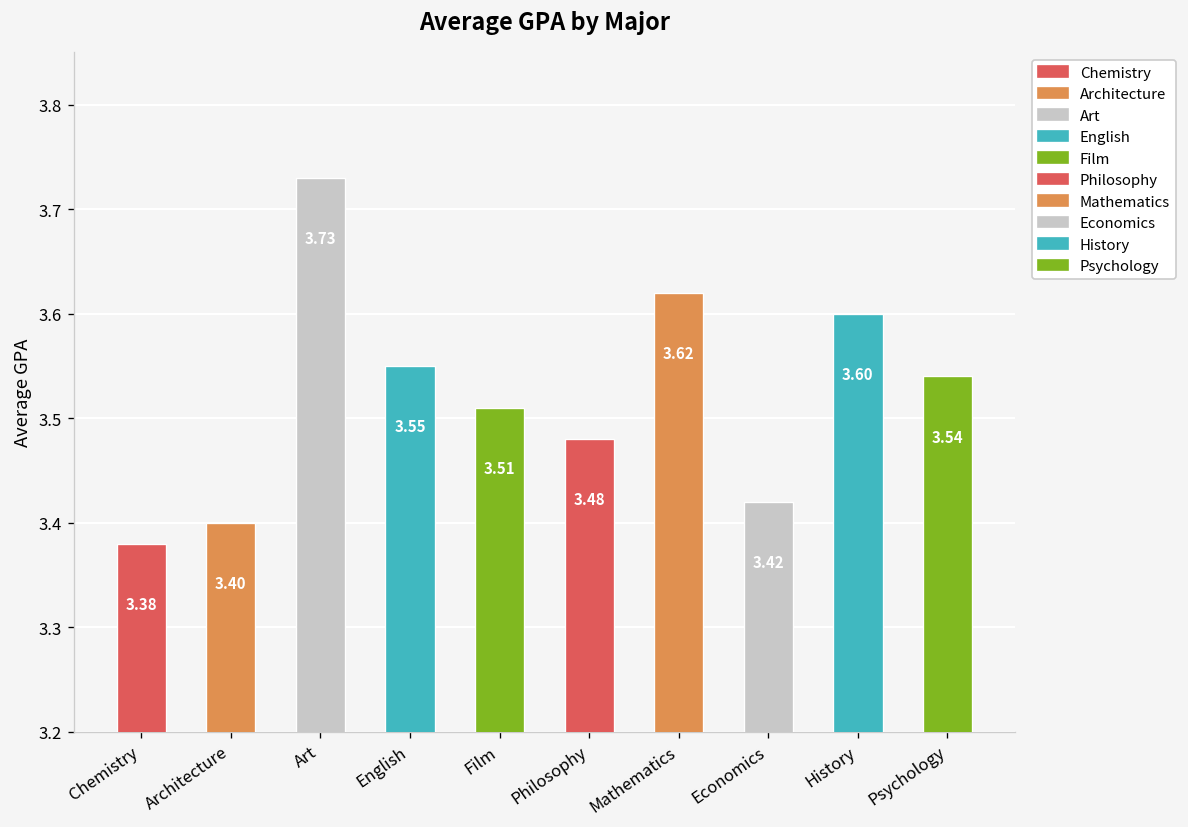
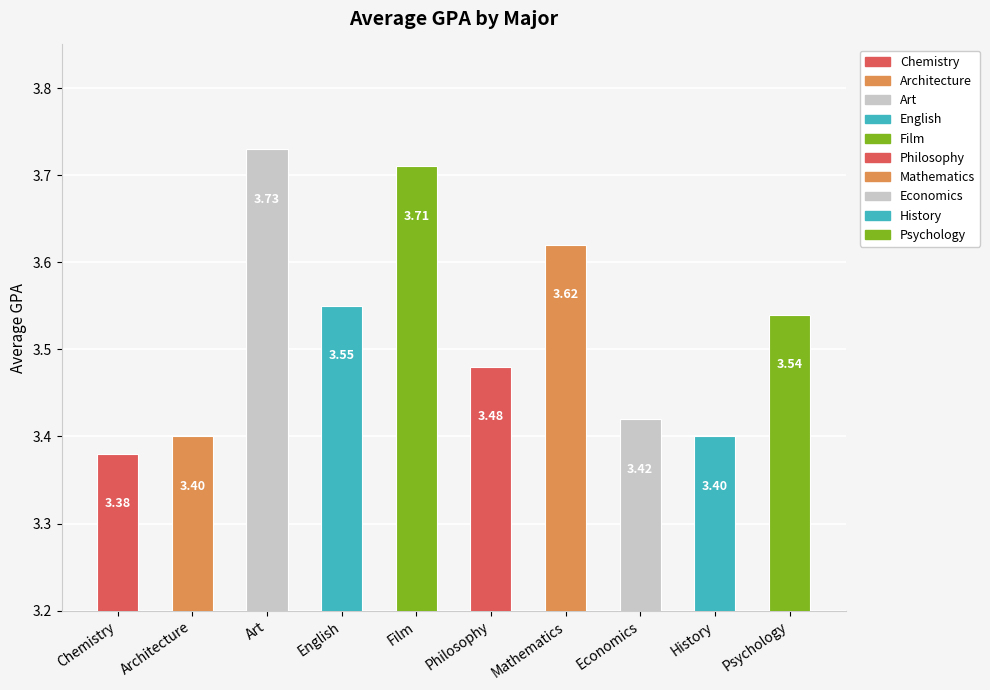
  {
    "Chemistry": 3.38,
    "Architecture": 3.40,
    "Art": 3.73,
    "English": 3.55,
-   "Film": 3.51,
+   "Film": 3.71,
    "Philosophy": 3.48,
    "Mathematics": 3.62,
    "Economics": 3.42,
-   "History": 3.60,
+   "History": 3.40,
    "Psychology": 3.54
  }
